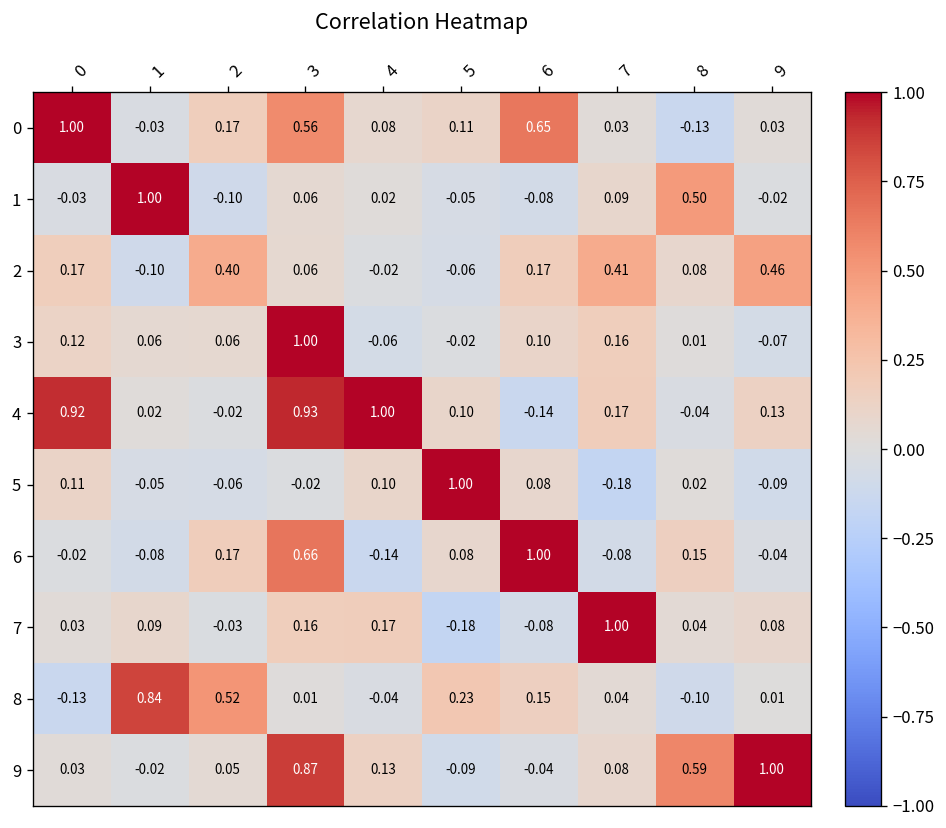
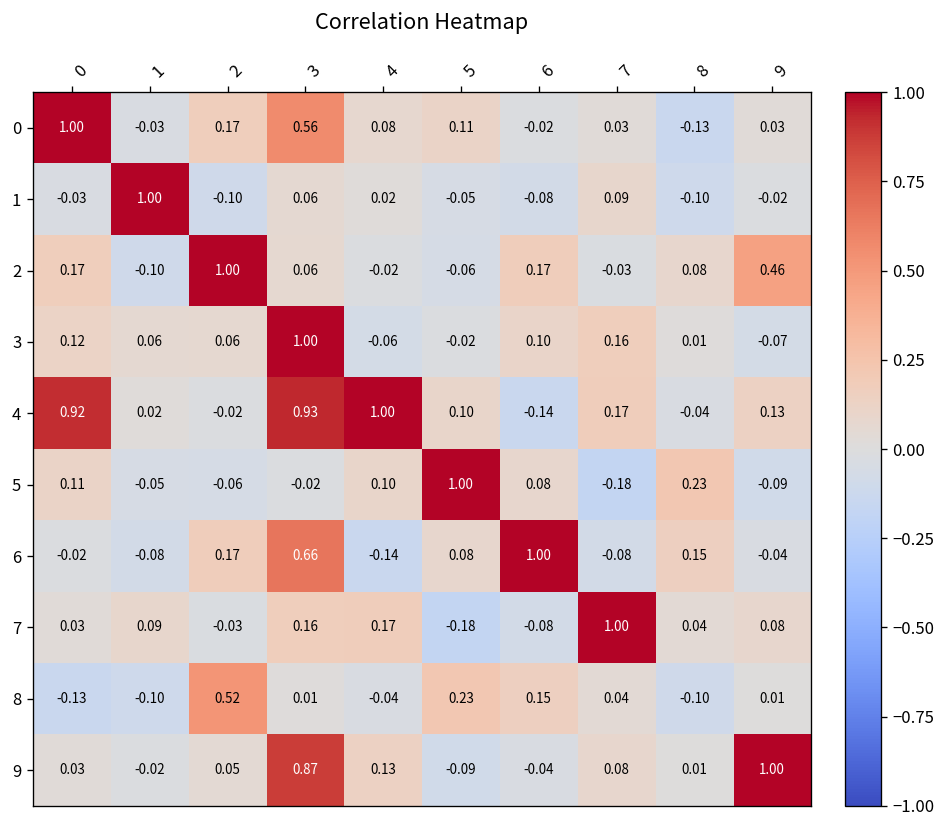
  {
    "0": {
      "0": 1.00,
      "1": -0.03,
      "2": 0.17,
      "3": 0.56,
      "4": 0.08,
      "5": 0.11,
-     "6": 0.65,
+     "6": -0.02,
      "7": 0.03,
      "8": -0.13,
      "9": 0.03
    },
    "1": {
      "0": -0.03,
      "1": 1.00,
      "2": -0.10,
      "3": 0.06,
      "4": 0.02,
      "5": -0.05,
      "6": -0.08,
      "7": 0.09,
-     "8": 0.50,
+     "8": -0.10,
      "9": -0.02
    },
    "2": {
      "0": 0.17,
      "1": -0.10,
-     "2": 0.40,
+     "2": 1.00,
      "3": 0.06,
      "4": -0.02,
      "5": -0.06,
      "6": 0.17,
-     "7": 0.41,
+     "7": -0.03,
      "8": 0.08,
      "9": 0.46
    },
    "3": {
      "0": 0.12,
      "1": 0.06,
      "2": 0.06,
      "3": 1.00,
      "4": -0.06,
      "5": -0.02,
      "6": 0.10,
      "7": 0.16,
      "8": 0.01,
      "9": -0.07
    },
    "4": {
      "0": 0.92,
      "1": 0.02,
      "2": -0.02,
      "3": 0.93,
      "4": 1.00,
      "5": 0.10,
      "6": -0.14,
      "7": 0.17,
      "8": -0.04,
      "9": 0.13
    },
    "5": {
      "0": 0.11,
      "1": -0.05,
      "2": -0.06,
      "3": -0.02,
      "4": 0.10,
      "5": 1.00,
      "6": 0.08,
      "7": -0.18,
-     "8": 0.02,
+     "8": 0.23,
      "9": -0.09
    },
    "6": {
      "0": -0.02,
      "1": -0.08,
      "2": 0.17,
      "3": 0.66,
      "4": -0.14,
      "5": 0.08,
      "6": 1.00,
      "7": -0.08,
      "8": 0.15,
      "9": -0.04
    },
    "7": {
      "0": 0.03,
      "1": 0.09,
      "2": -0.03,
      "3": 0.16,
      "4": 0.17,
      "5": -0.18,
      "6": -0.08,
      "7": 1.00,
      "8": 0.04,
      "9": 0.08
    },
    "8": {
      "0": -0.13,
-     "1": 0.84,
+     "1": -0.10,
      "2": 0.52,
      "3": 0.01,
      "4": -0.04,
      "5": 0.23,
      "6": 0.15,
      "7": 0.04,
      "8": -0.10,
      "9": 0.01
    },
    "9": {
      "0": 0.03,
      "1": -0.02,
      "2": 0.05,
      "3": 0.87,
      "4": 0.13,
      "5": -0.09,
      "6": -0.04,
      "7": 0.08,
-     "8": 0.59,
+     "8": 0.01,
      "9": 1.00
    }
  }
